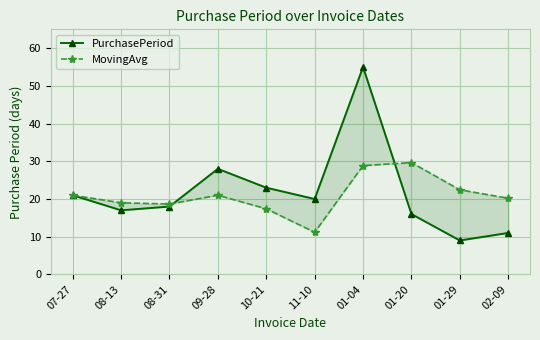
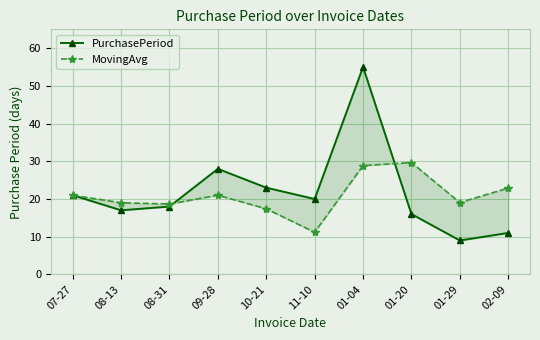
  {
    "MovingAvg": {
      "09-28": 21,
      "10-21": 17,
      "11-10": 11,
      "01-04": 29,
-     "01-29": 22,
-     "02-09": 20
+     "01-29": 19,
+     "02-09": 23
    }
  }
